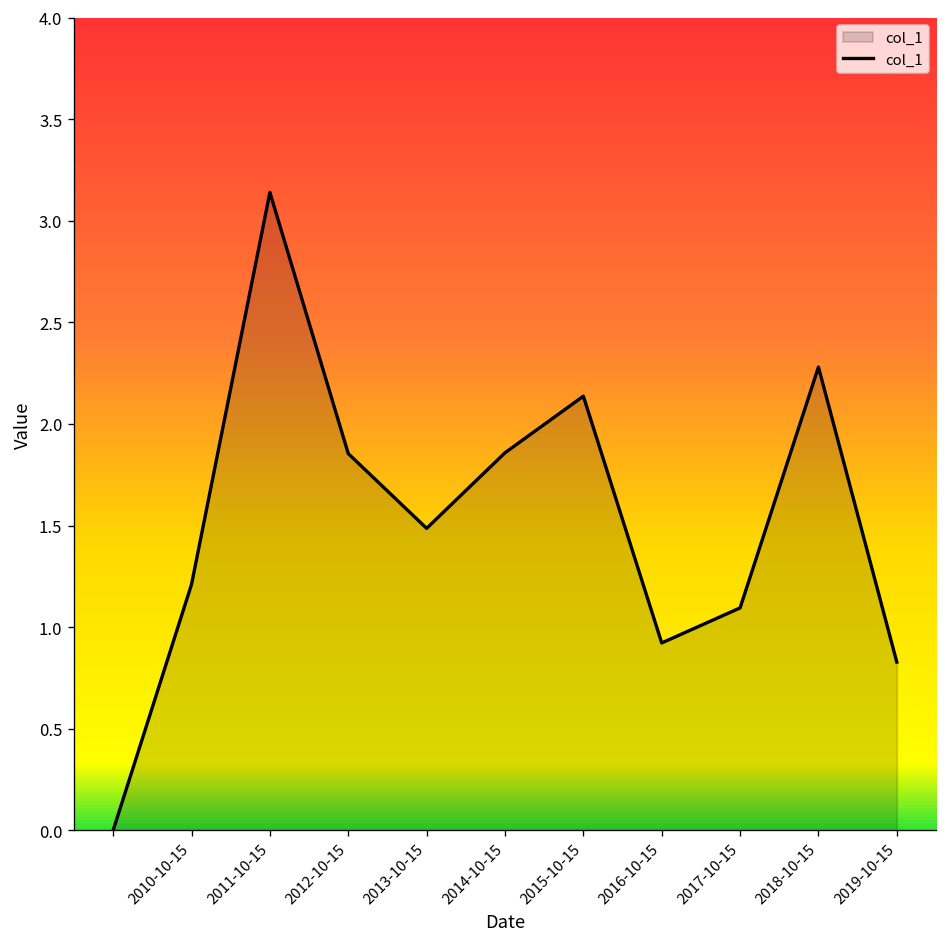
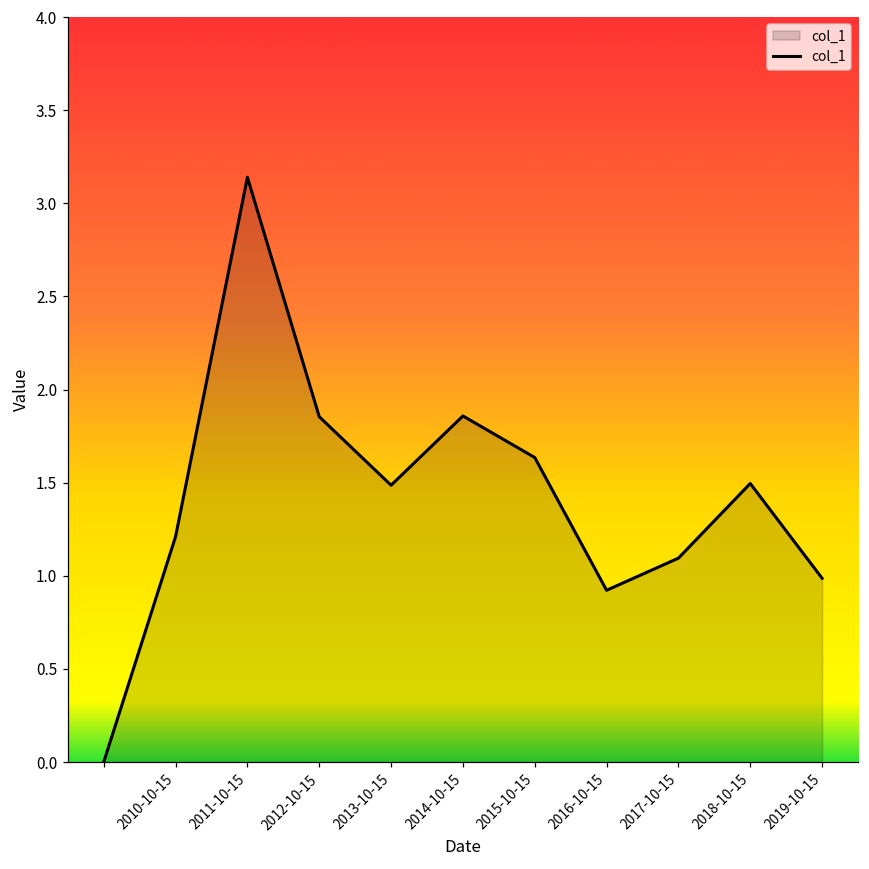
  {
    "2010-10-15": 1.21,
    "2011-10-15": 3.14,
    "2012-10-15": 1.85,
    "2013-10-15": 1.49,
    "2014-10-15": 1.86,
-   "2015-10-15": 2.14,
+   "2015-10-15": 1.63,
    "2016-10-15": 0.92,
    "2017-10-15": 1.09,
-   "2018-10-15": 2.28,
-   "2019-10-15": 0.83
+   "2018-10-15": 1.50,
+   "2019-10-15": 0.99
  }
